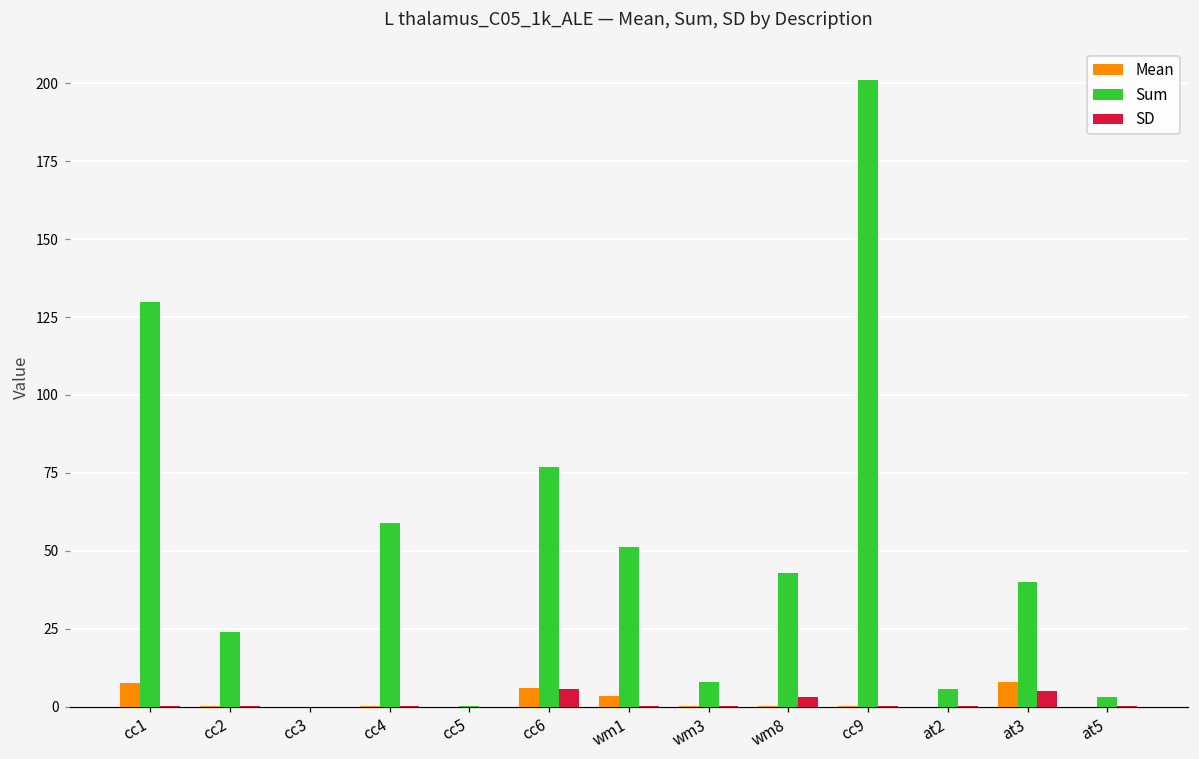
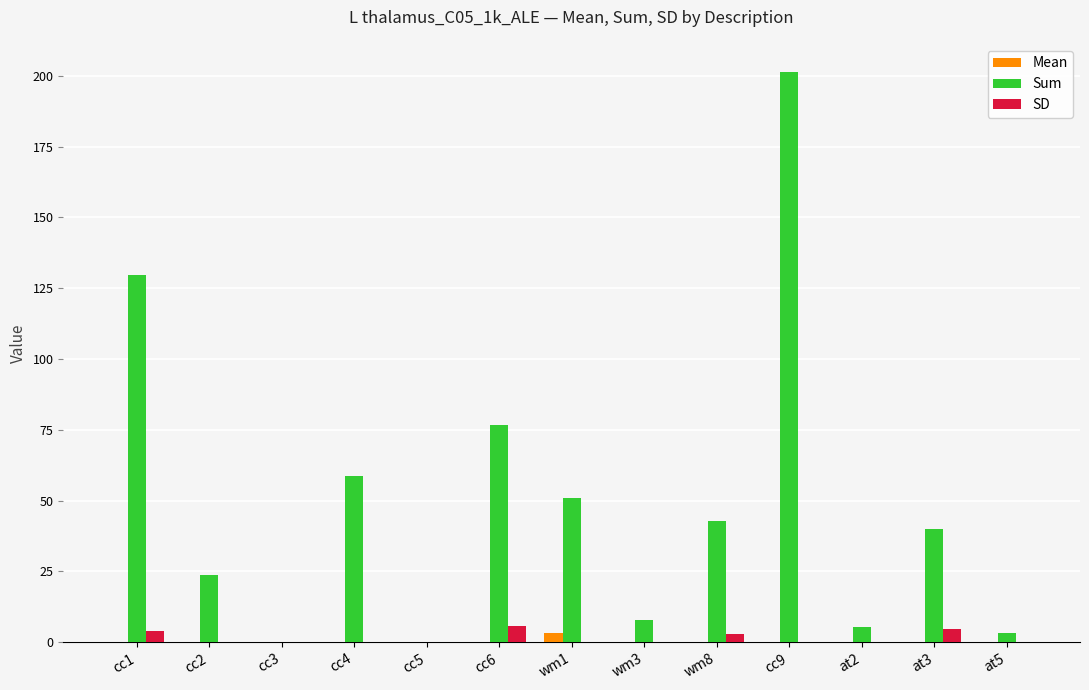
  {
    "Mean": {
-     "cc1": 8,
+     "cc1": 0,
      "cc3": 0,
-     "cc6": 6,
+     "cc6": 0,
      "wm1": 3,
-     "at3": 8
+     "at3": 0
    },
    "Sum": {
      "cc1": 130,
      "cc2": 24,
      "cc3": 0,
      "cc4": 59,
      "cc6": 77,
      "wm1": 51,
      "wm3": 8,
      "wm8": 43,
      "cc9": 201,
      "at2": 6,
      "at3": 40,
      "at5": 3
    },
    "SD": {
-     "cc1": 0,
+     "cc1": 4,
      "cc3": 0,
      "cc6": 6,
      "wm8": 3,
      "at3": 5
    }
  }
